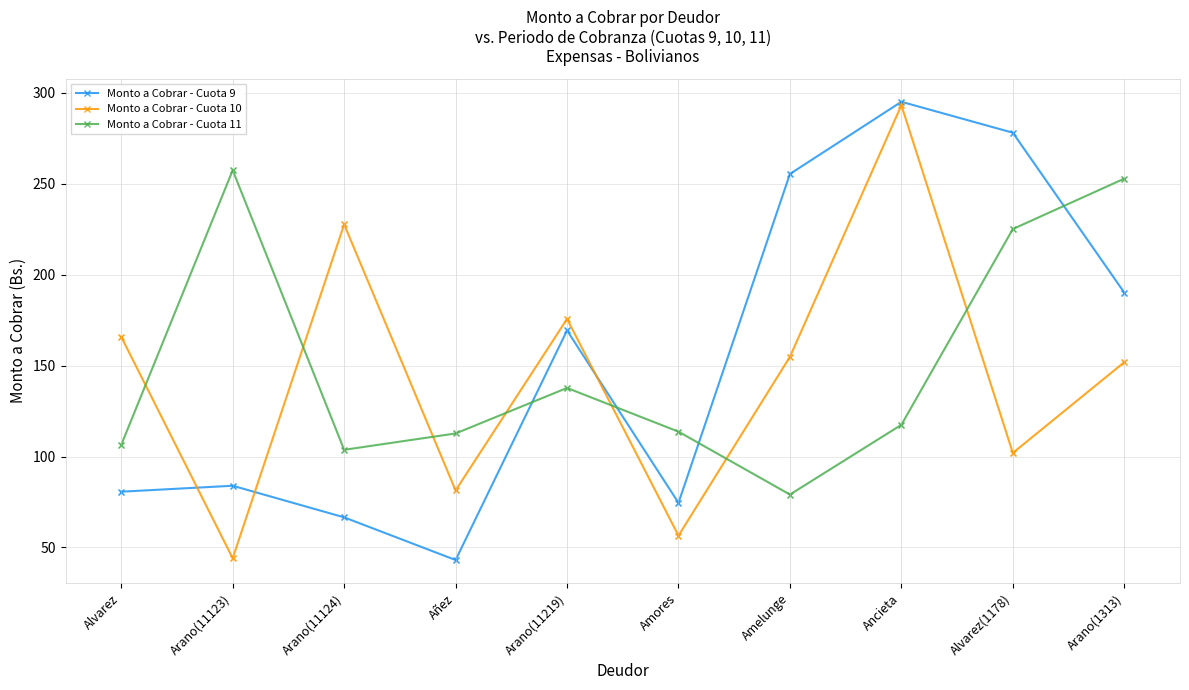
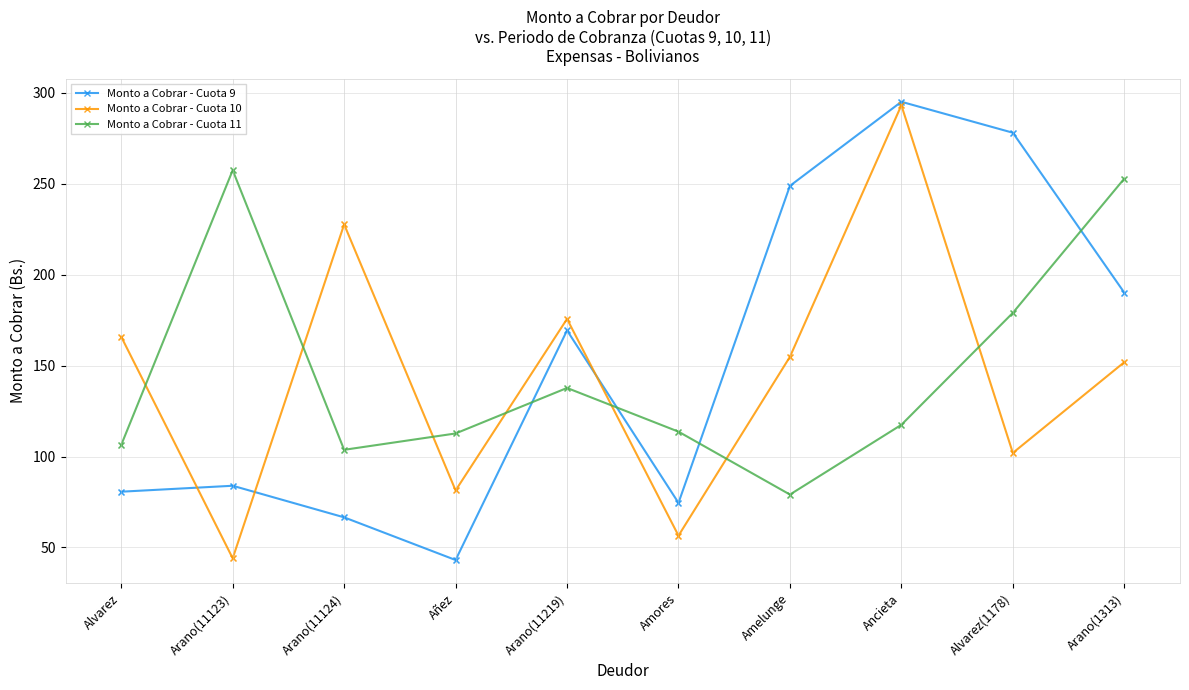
  {
    "Monto a Cobrar - Cuota 9": {
      "Alvarez": 81,
      "Arano(11123)": 84,
      "Arano(11124)": 67,
      "Añez": 43,
      "Arano(11219)": 169,
      "Amores": 75,
-     "Amelunge": 255,
+     "Amelunge": 249,
      "Ancieta": 295,
      "Alvarez(1178)": 278,
      "Arano(1313)": 190
    },
    "Monto a Cobrar - Cuota 10": {
      "Alvarez": 166,
      "Arano(11123)": 44,
      "Arano(11124)": 228,
      "Añez": 81,
      "Arano(11219)": 176,
      "Amores": 56,
      "Amelunge": 155,
      "Ancieta": 293,
      "Alvarez(1178)": 102,
      "Arano(1313)": 152
    },
    "Monto a Cobrar - Cuota 11": {
      "Alvarez": 106,
      "Arano(11123)": 257,
      "Arano(11124)": 104,
      "Añez": 113,
      "Arano(11219)": 138,
      "Amores": 114,
      "Amelunge": 79,
      "Ancieta": 117,
-     "Alvarez(1178)": 225,
+     "Alvarez(1178)": 179,
      "Arano(1313)": 253
    }
  }
